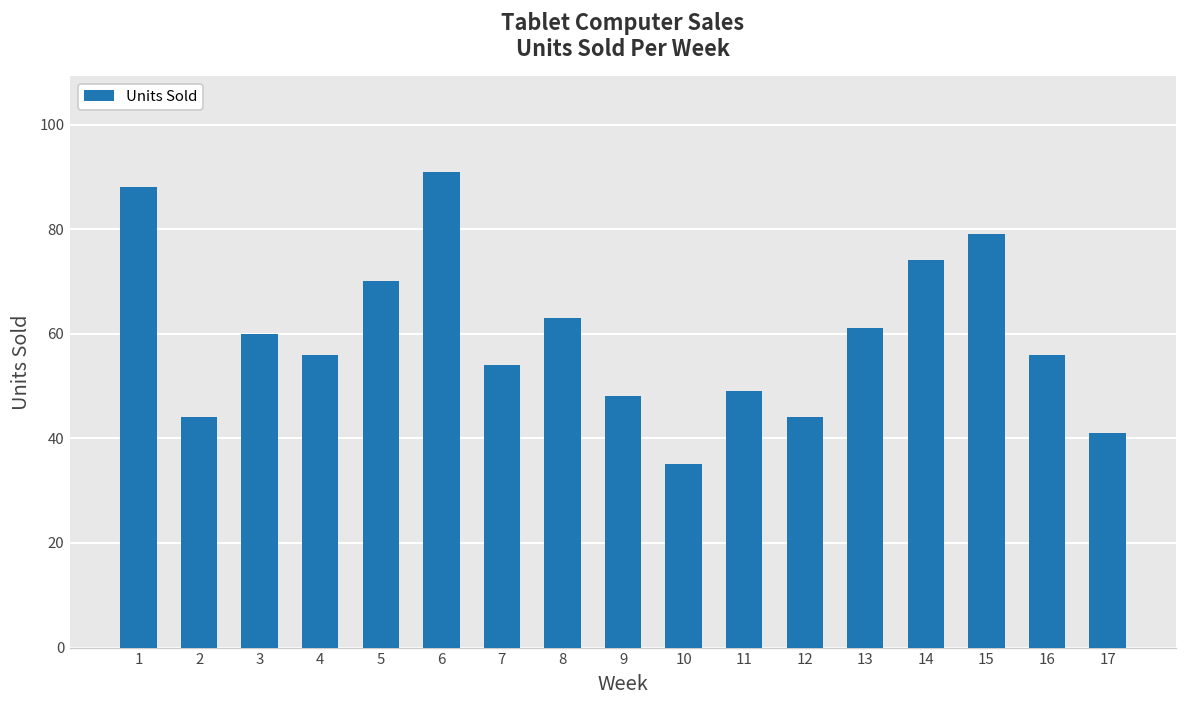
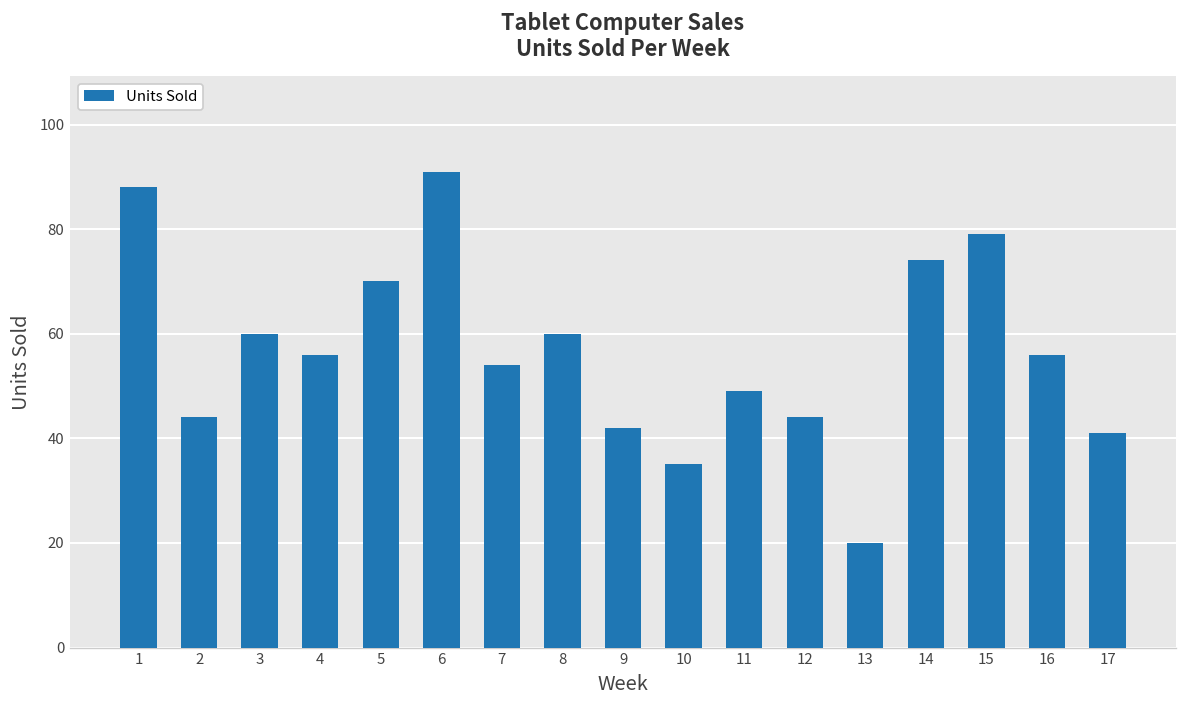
  {
    "1": 88,
    "2": 44,
    "3": 60,
    "4": 56,
    "5": 70,
    "6": 91,
    "7": 54,
-   "8": 63,
-   "9": 48,
+   "8": 60,
+   "9": 42,
    "10": 35,
    "11": 49,
    "12": 44,
-   "13": 61,
+   "13": 20,
    "14": 74,
    "15": 79,
    "16": 56,
    "17": 41
  }
